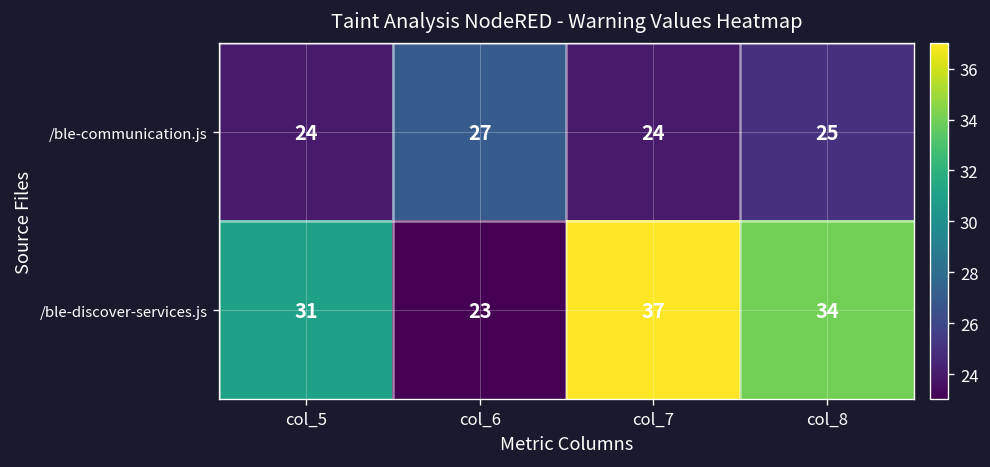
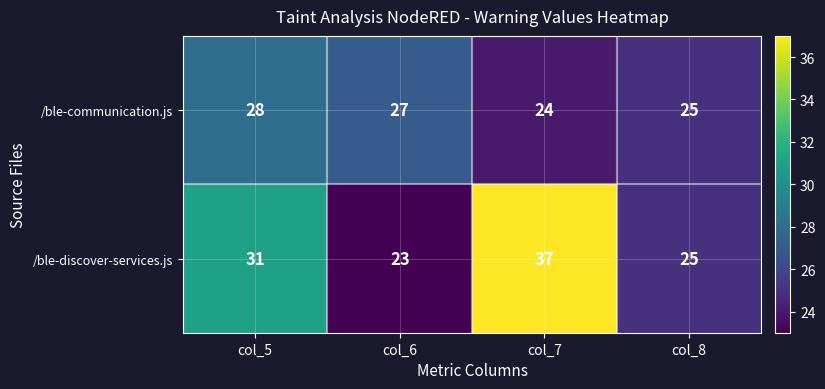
  {
    "/ble-communication.js": {
-     "col_5": 24,
+     "col_5": 28,
      "col_6": 27,
      "col_7": 24,
      "col_8": 25
    },
    "/ble-discover-services.js": {
      "col_5": 31,
      "col_6": 23,
      "col_7": 37,
-     "col_8": 34
+     "col_8": 25
    }
  }
